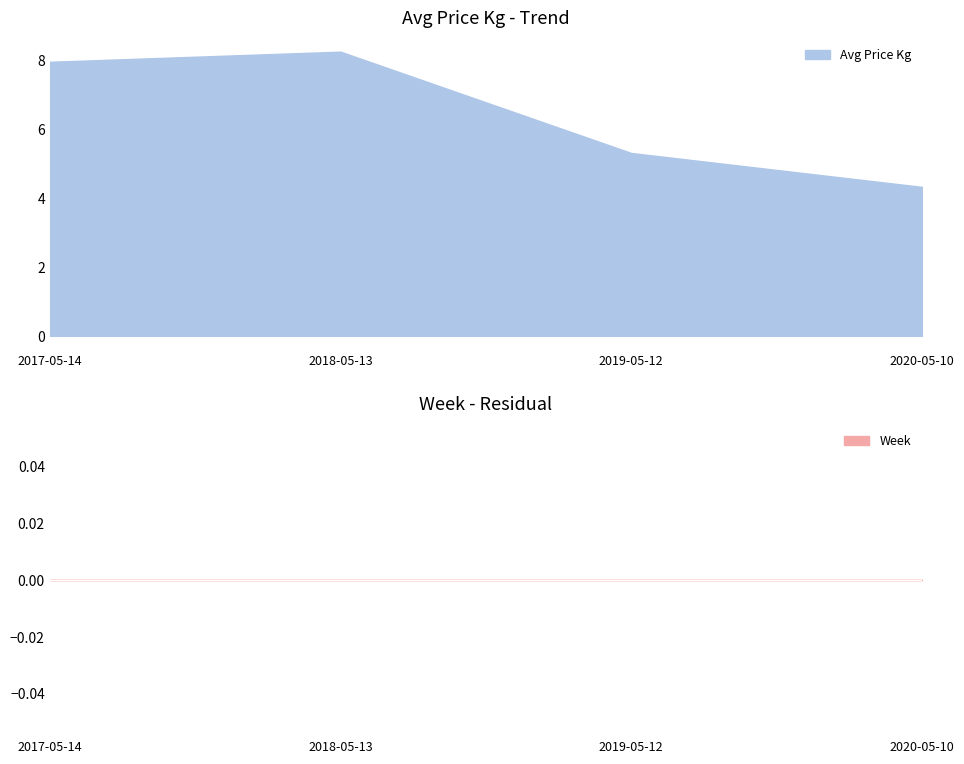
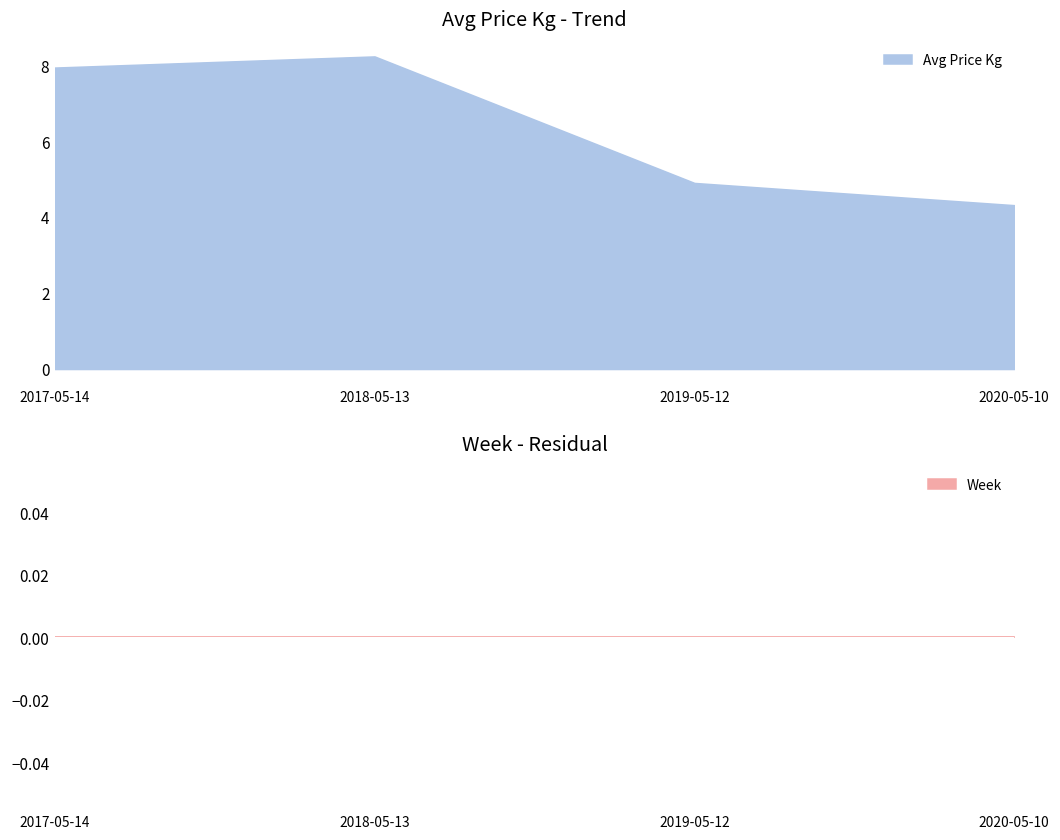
  {
    "Avg Price Kg - Trend": {
      "2017-05-14": 7.9,
      "2018-05-13": 8.2,
-     "2019-05-12": 5.3,
+     "2019-05-12": 4.9,
      "2020-05-10": 4.3
    },
    "Week - Residual": {
      "2017-05-14": 0.000,
      "2018-05-13": 0.000,
      "2019-05-12": 0.000,
      "2020-05-10": 0.000
    }
  }
